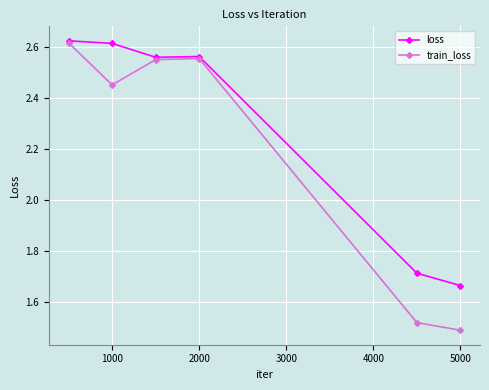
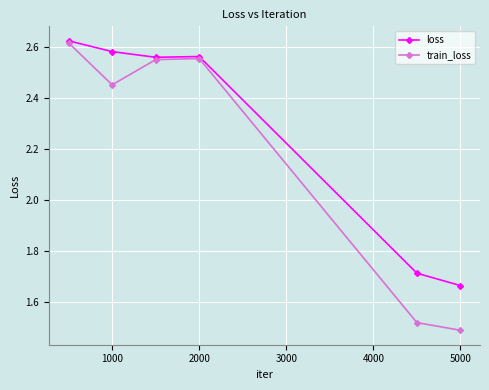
  {
    "loss": {
-     "1000": 2.61,
+     "1000": 2.58,
      "5000": 1.66
    },
    "train_loss": {
      "1000": 2.45,
      "5000": 1.49
    }
  }
